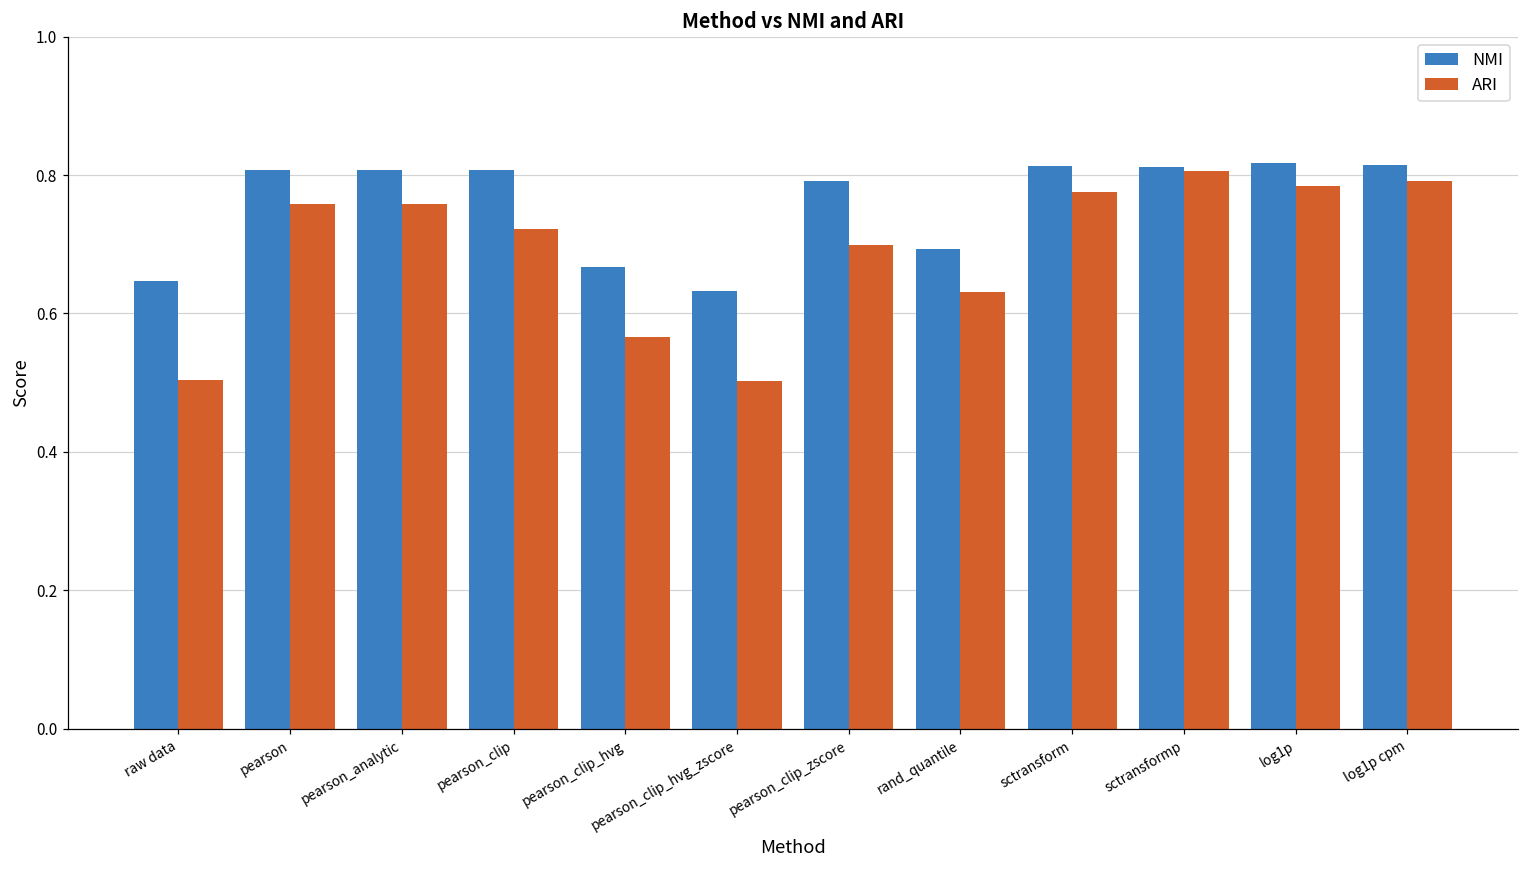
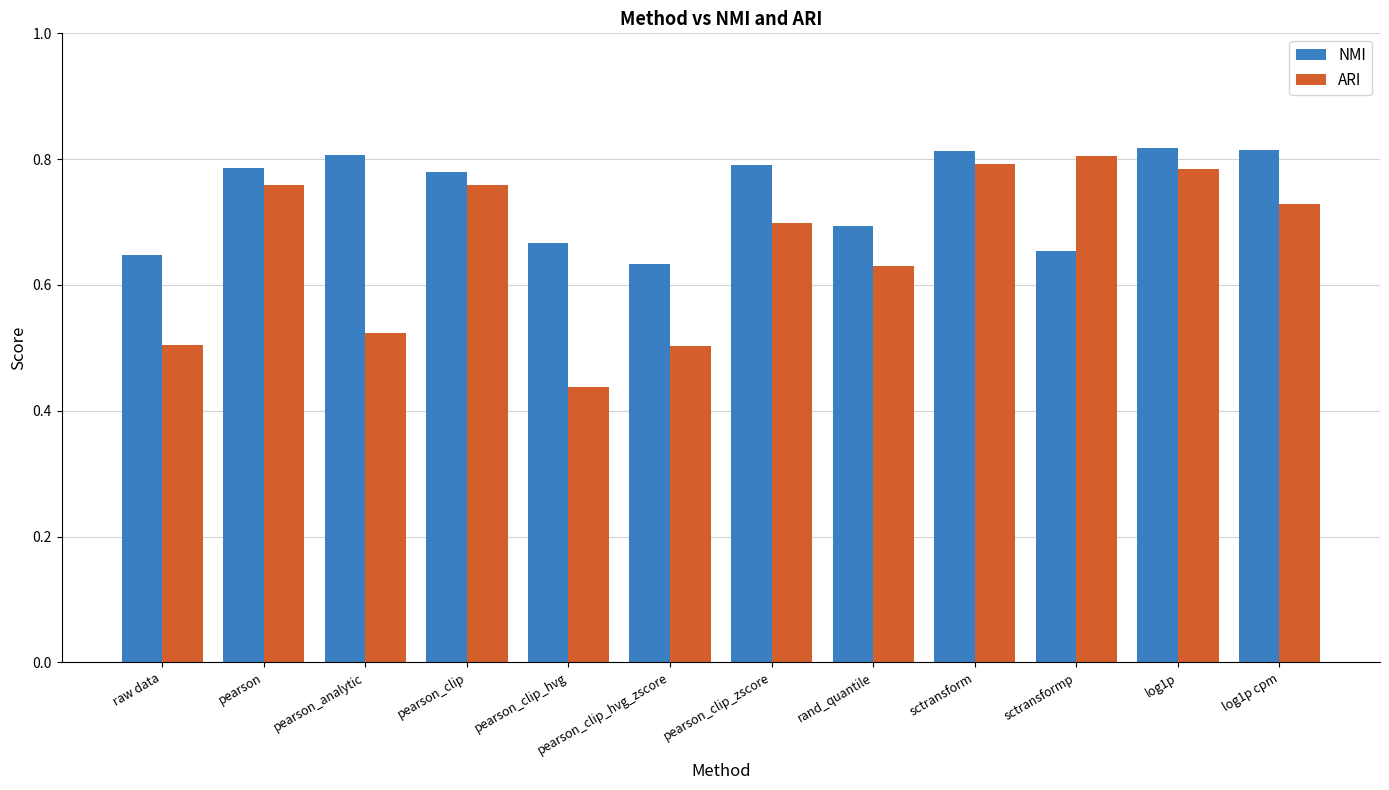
  {
    "NMI": {
      "raw data": 0.65,
-     "pearson": 0.81,
+     "pearson": 0.79,
      "pearson_analytic": 0.81,
-     "pearson_clip": 0.81,
+     "pearson_clip": 0.78,
      "pearson_clip_hvg": 0.67,
      "pearson_clip_hvg_zscore": 0.63,
      "pearson_clip_zscore": 0.79,
      "rand_quantile": 0.69,
      "sctransform": 0.81,
-     "sctransformp": 0.81,
+     "sctransformp": 0.65,
      "log1p": 0.82,
      "log1p cpm": 0.81
    },
    "ARI": {
      "raw data": 0.50,
      "pearson": 0.76,
-     "pearson_analytic": 0.76,
-     "pearson_clip": 0.72,
-     "pearson_clip_hvg": 0.57,
+     "pearson_analytic": 0.52,
+     "pearson_clip": 0.76,
+     "pearson_clip_hvg": 0.44,
      "pearson_clip_hvg_zscore": 0.50,
      "pearson_clip_zscore": 0.70,
      "rand_quantile": 0.63,
-     "sctransform": 0.77,
+     "sctransform": 0.79,
      "sctransformp": 0.81,
      "log1p": 0.78,
-     "log1p cpm": 0.79
+     "log1p cpm": 0.73
    }
  }
